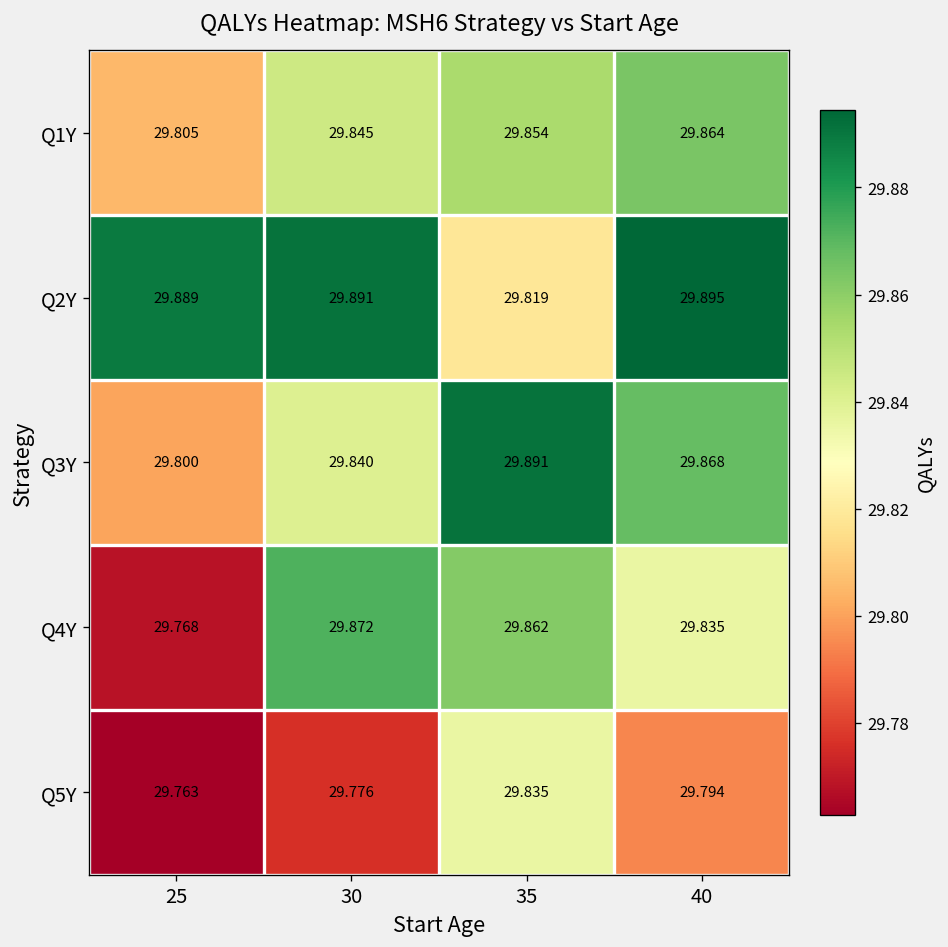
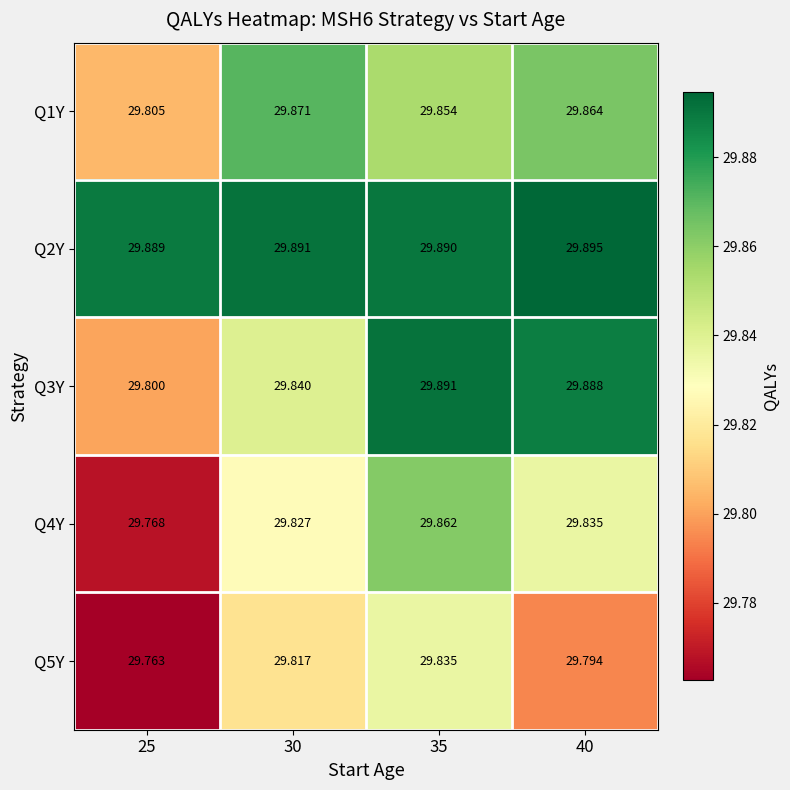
  {
    "Q1Y": {
      "25": 29.805,
-     "30": 29.845,
+     "30": 29.871,
      "35": 29.854,
      "40": 29.864
    },
    "Q2Y": {
      "25": 29.889,
      "30": 29.891,
-     "35": 29.819,
+     "35": 29.890,
      "40": 29.895
    },
    "Q3Y": {
      "25": 29.800,
      "30": 29.840,
      "35": 29.891,
-     "40": 29.868
+     "40": 29.888
    },
    "Q4Y": {
      "25": 29.768,
-     "30": 29.872,
+     "30": 29.827,
      "35": 29.862,
      "40": 29.835
    },
    "Q5Y": {
      "25": 29.763,
-     "30": 29.776,
+     "30": 29.817,
      "35": 29.835,
      "40": 29.794
    }
  }
